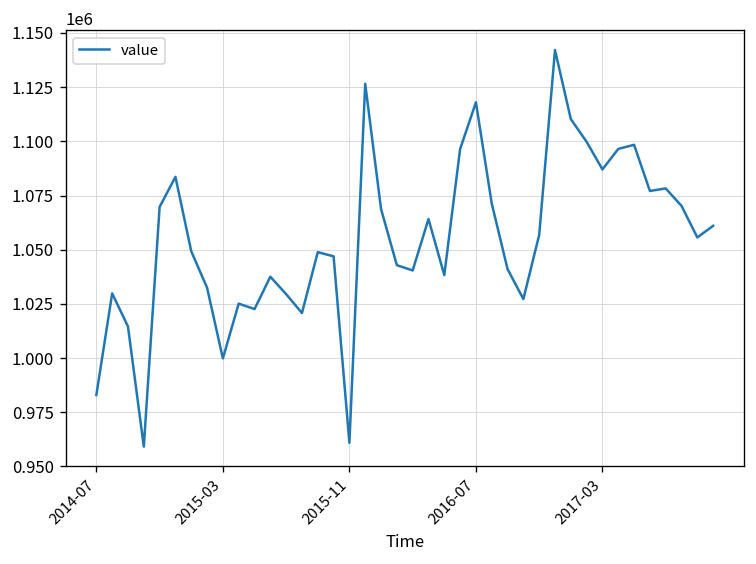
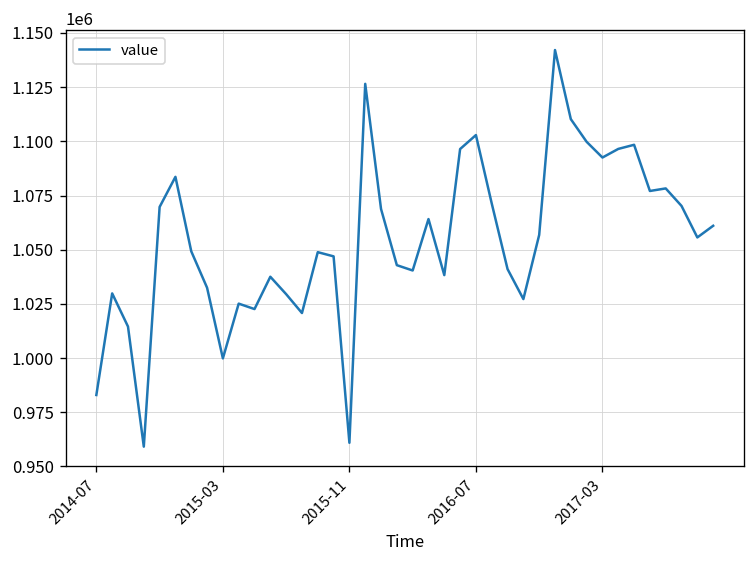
  {
    "2014-07": 983000,
    "2015-03": 1000000,
    "2015-11": 961000,
-   "2016-07": 1118000,
-   "2017-03": 1087000
+   "2016-07": 1103000,
+   "2017-03": 1093000
  }
